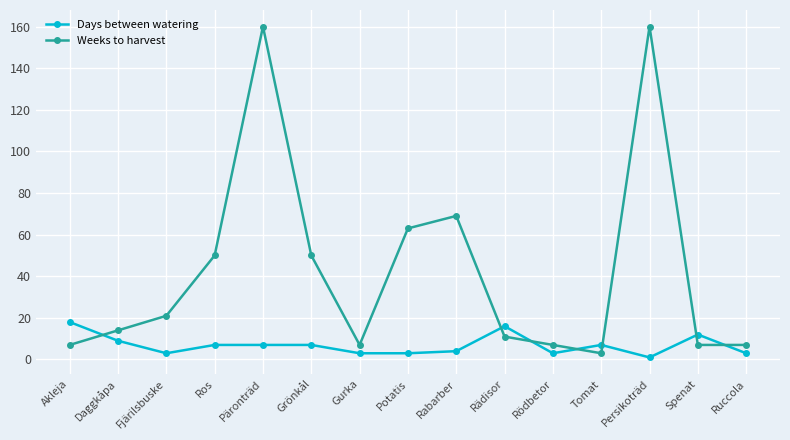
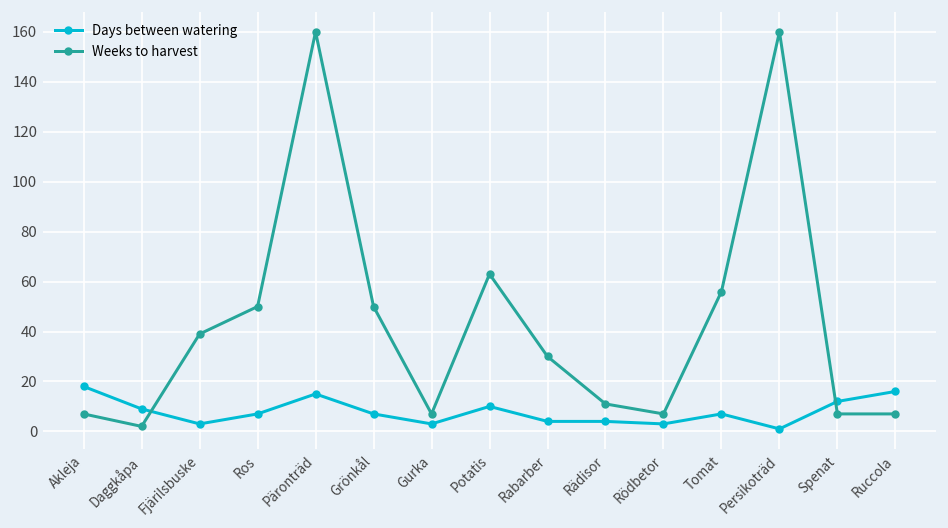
  {
    "Days between watering": {
      "Akleja": 18,
      "Daggkåpa": 9,
      "Fjärilsbuske": 3,
      "Ros": 7,
-     "Päronträd": 7,
+     "Päronträd": 15,
      "Grönkål": 7,
      "Gurka": 3,
-     "Potatis": 3,
+     "Potatis": 10,
      "Rabarber": 4,
-     "Rädisor": 16,
+     "Rädisor": 4,
      "Rödbetor": 3,
      "Tomat": 7,
      "Persikoträd": 1,
      "Spenat": 12,
-     "Ruccola": 3
+     "Ruccola": 16
    },
    "Weeks to harvest": {
      "Akleja": 7,
-     "Daggkåpa": 14,
-     "Fjärilsbuske": 21,
+     "Daggkåpa": 2,
+     "Fjärilsbuske": 39,
      "Ros": 50,
      "Päronträd": 160,
      "Grönkål": 50,
      "Gurka": 7,
      "Potatis": 63,
-     "Rabarber": 69,
+     "Rabarber": 30,
      "Rädisor": 11,
      "Rödbetor": 7,
-     "Tomat": 3,
+     "Tomat": 56,
      "Persikoträd": 160,
      "Spenat": 7,
      "Ruccola": 7
    }
  }
